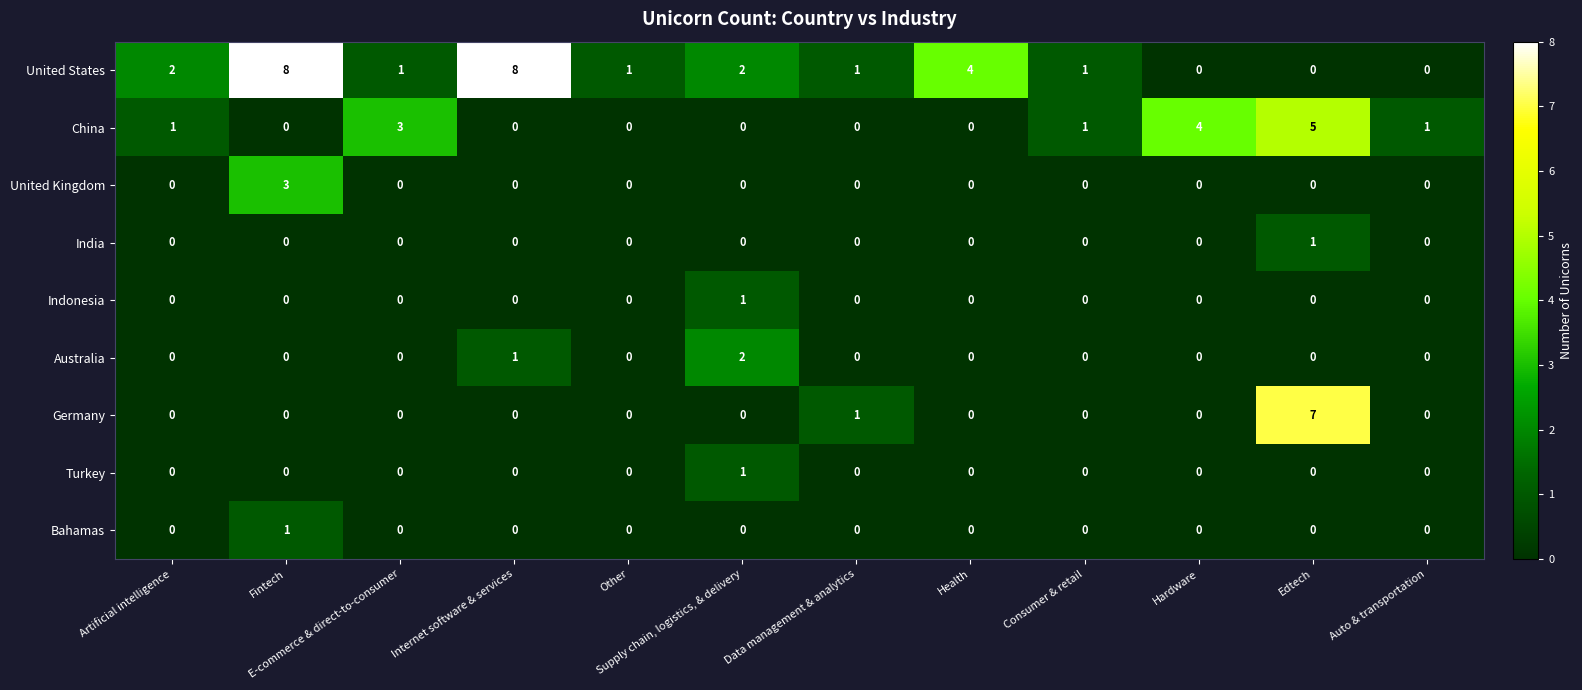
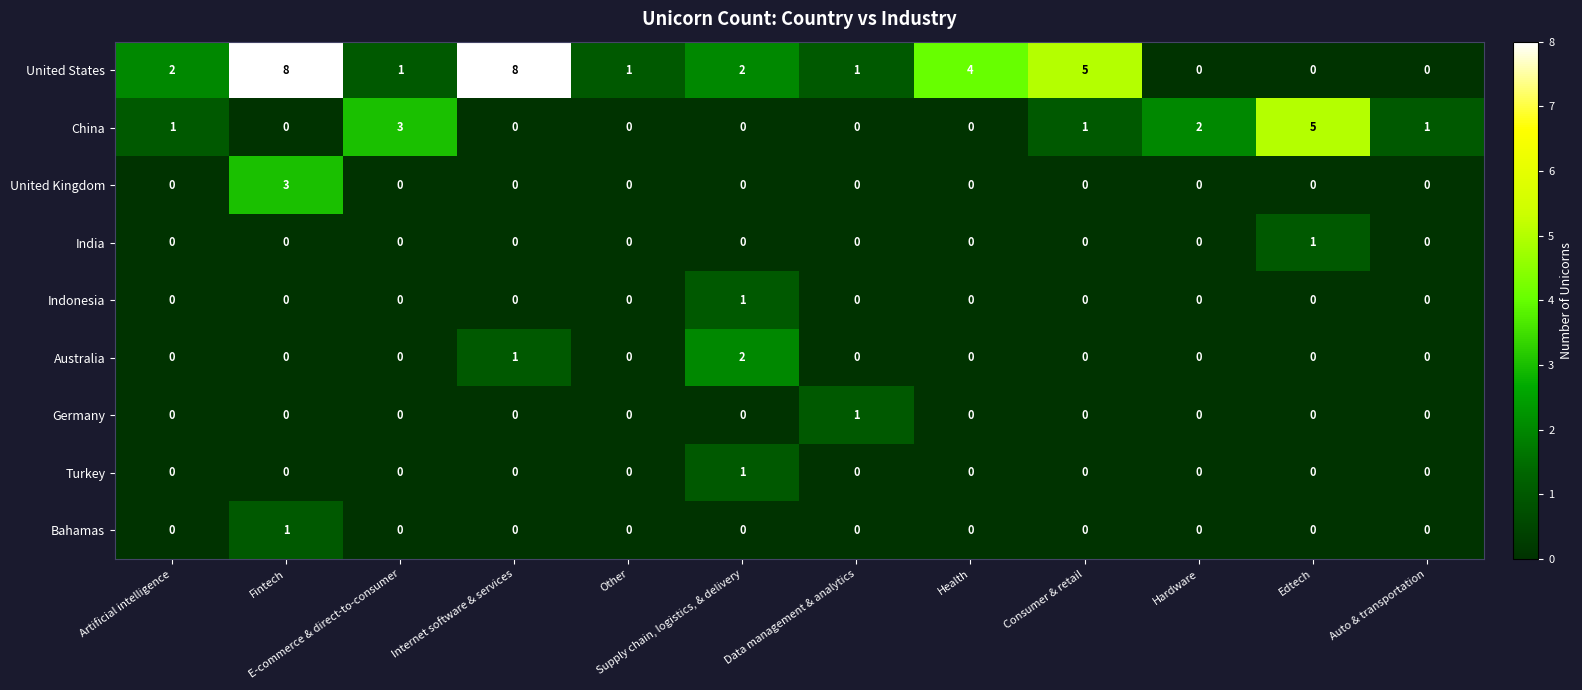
  {
    "United States": {
      "Artificial intelligence": 2,
      "Fintech": 8,
      "E-commerce & direct-to-consumer": 1,
      "Internet software & services": 8,
      "Other": 1,
      "Supply chain, logistics, & delivery": 2,
      "Data management & analytics": 1,
      "Health": 4,
-     "Consumer & retail": 1,
+     "Consumer & retail": 5,
      "Hardware": 0,
      "Edtech": 0,
      "Auto & transportation": 0
    },
    "China": {
      "Artificial intelligence": 1,
      "Fintech": 0,
      "E-commerce & direct-to-consumer": 3,
      "Internet software & services": 0,
      "Other": 0,
      "Supply chain, logistics, & delivery": 0,
      "Data management & analytics": 0,
      "Health": 0,
      "Consumer & retail": 1,
-     "Hardware": 4,
+     "Hardware": 2,
      "Edtech": 5,
      "Auto & transportation": 1
    },
    "United Kingdom": {
      "Artificial intelligence": 0,
      "Fintech": 3,
      "E-commerce & direct-to-consumer": 0,
      "Internet software & services": 0,
      "Other": 0,
      "Supply chain, logistics, & delivery": 0,
      "Data management & analytics": 0,
      "Health": 0,
      "Consumer & retail": 0,
      "Hardware": 0,
      "Edtech": 0,
      "Auto & transportation": 0
    },
    "India": {
      "Artificial intelligence": 0,
      "Fintech": 0,
      "E-commerce & direct-to-consumer": 0,
      "Internet software & services": 0,
      "Other": 0,
      "Supply chain, logistics, & delivery": 0,
      "Data management & analytics": 0,
      "Health": 0,
      "Consumer & retail": 0,
      "Hardware": 0,
      "Edtech": 1,
      "Auto & transportation": 0
    },
    "Indonesia": {
      "Artificial intelligence": 0,
      "Fintech": 0,
      "E-commerce & direct-to-consumer": 0,
      "Internet software & services": 0,
      "Other": 0,
      "Supply chain, logistics, & delivery": 1,
      "Data management & analytics": 0,
      "Health": 0,
      "Consumer & retail": 0,
      "Hardware": 0,
      "Edtech": 0,
      "Auto & transportation": 0
    },
    "Australia": {
      "Artificial intelligence": 0,
      "Fintech": 0,
      "E-commerce & direct-to-consumer": 0,
      "Internet software & services": 1,
      "Other": 0,
      "Supply chain, logistics, & delivery": 2,
      "Data management & analytics": 0,
      "Health": 0,
      "Consumer & retail": 0,
      "Hardware": 0,
      "Edtech": 0,
      "Auto & transportation": 0
    },
    "Germany": {
      "Artificial intelligence": 0,
      "Fintech": 0,
      "E-commerce & direct-to-consumer": 0,
      "Internet software & services": 0,
      "Other": 0,
      "Supply chain, logistics, & delivery": 0,
      "Data management & analytics": 1,
      "Health": 0,
      "Consumer & retail": 0,
      "Hardware": 0,
-     "Edtech": 7,
+     "Edtech": 0,
      "Auto & transportation": 0
    },
    "Turkey": {
      "Artificial intelligence": 0,
      "Fintech": 0,
      "E-commerce & direct-to-consumer": 0,
      "Internet software & services": 0,
      "Other": 0,
      "Supply chain, logistics, & delivery": 1,
      "Data management & analytics": 0,
      "Health": 0,
      "Consumer & retail": 0,
      "Hardware": 0,
      "Edtech": 0,
      "Auto & transportation": 0
    },
    "Bahamas": {
      "Artificial intelligence": 0,
      "Fintech": 1,
      "E-commerce & direct-to-consumer": 0,
      "Internet software & services": 0,
      "Other": 0,
      "Supply chain, logistics, & delivery": 0,
      "Data management & analytics": 0,
      "Health": 0,
      "Consumer & retail": 0,
      "Hardware": 0,
      "Edtech": 0,
      "Auto & transportation": 0
    }
  }
